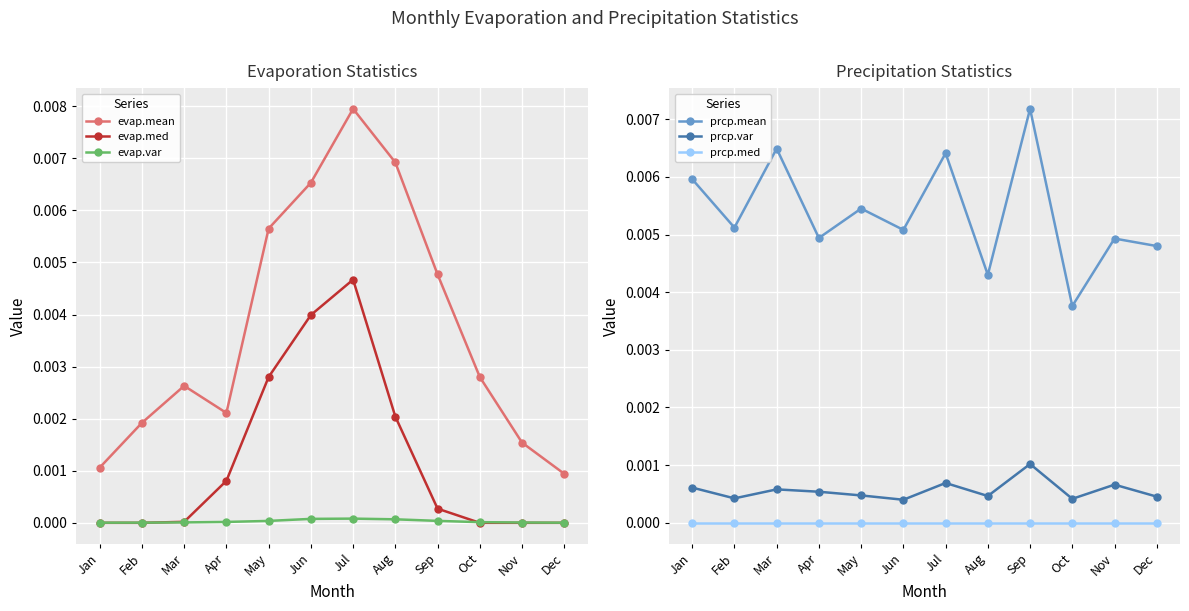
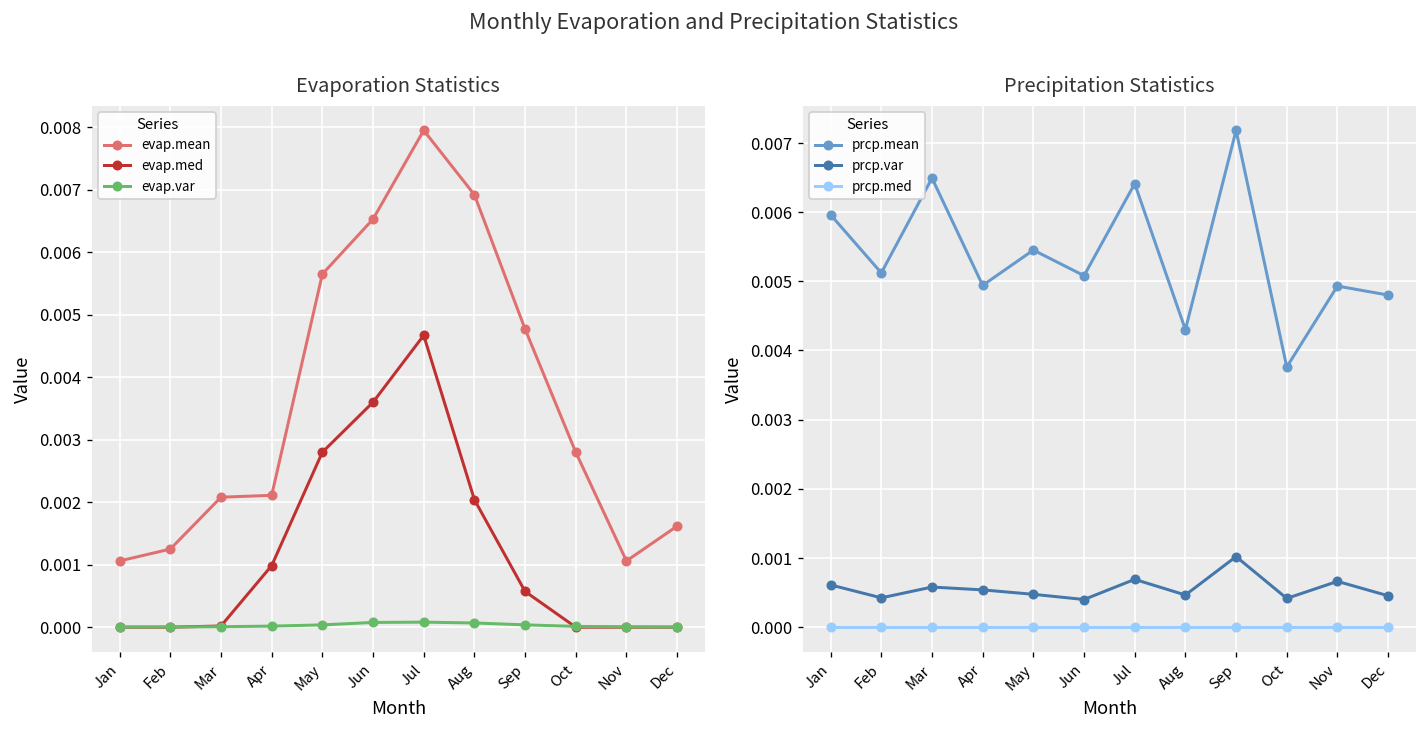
  {
    "Evaporation Statistics": {
      "evap.mean": {
        "Jan": 0.0011,
-       "Feb": 0.0019,
-       "Mar": 0.0026,
+       "Feb": 0.0013,
+       "Mar": 0.0021,
        "Apr": 0.0021,
        "May": 0.0057,
        "Jun": 0.0065,
        "Jul": 0.0080,
        "Aug": 0.0069,
        "Sep": 0.0048,
        "Oct": 0.0028,
-       "Nov": 0.0015,
-       "Dec": 0.0009
+       "Nov": 0.0011,
+       "Dec": 0.0016
      },
      "evap.med": {
-       "Apr": 0.0008,
+       "Apr": 0.0010,
        "May": 0.0028,
-       "Jun": 0.0040,
+       "Jun": 0.0036,
        "Jul": 0.0047,
        "Aug": 0.0020,
-       "Sep": 0.0003
+       "Sep": 0.0006
      },
      "evap.var": {
        "Apr": 0.0000,
        "May": 0.0000,
        "Jun": 0.0001,
        "Jul": 0.0001,
        "Aug": 0.0001,
        "Sep": 0.0000
      }
    },
    "Precipitation Statistics": {
      "prcp.med": {
        "Jan": 0.0000,
        "Feb": 0.0000,
        "Mar": 0.0000,
        "Apr": 0.0000,
        "May": 0.0000,
        "Jun": 0.0000,
        "Jul": 0.0000,
        "Aug": 0.0000,
        "Sep": 0.0000,
        "Oct": 0.0000,
        "Nov": 0.0000,
        "Dec": 0.0000
      }
    }
  }
